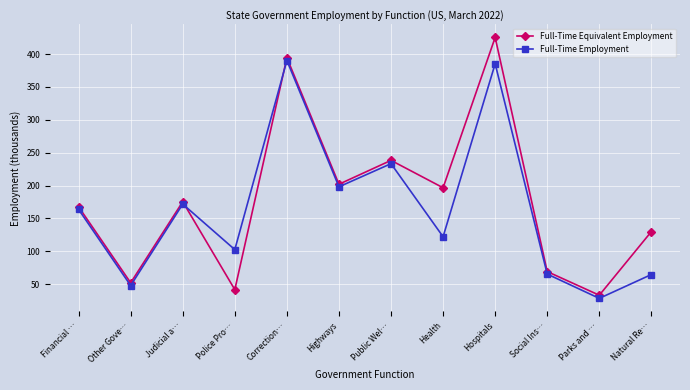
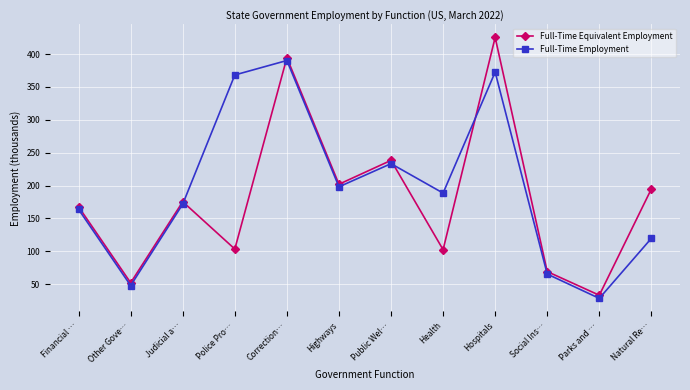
  {
    "Full-Time Equivalent Employment": {
      "Financial …": 170,
      "Other Gove…": 50,
-     "Police Pro…": 40,
+     "Police Pro…": 100,
      "Correction…": 390,
      "Highways": 200,
      "Public Wel…": 240,
-     "Health": 200,
+     "Health": 100,
      "Hospitals": 430,
      "Parks and …": 30,
-     "Natural Re…": 130
+     "Natural Re…": 190
    },
    "Full-Time Employment": {
      "Financial …": 160,
      "Other Gove…": 50,
-     "Police Pro…": 100,
+     "Police Pro…": 370,
      "Correction…": 390,
      "Highways": 200,
      "Public Wel…": 230,
-     "Health": 120,
-     "Hospitals": 390,
+     "Health": 190,
+     "Hospitals": 370,
      "Parks and …": 30,
-     "Natural Re…": 60
+     "Natural Re…": 120
    }
  }
